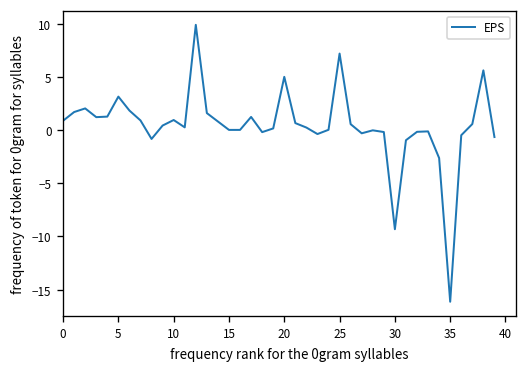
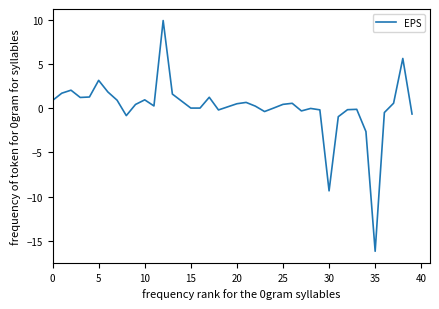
  {
    "0": 1,
    "5": 3,
    "10": 1,
    "15": 0,
-   "20": 5,
-   "25": 7,
+   "20": 1,
+   "25": 0,
    "30": -9,
    "35": -16
  }
